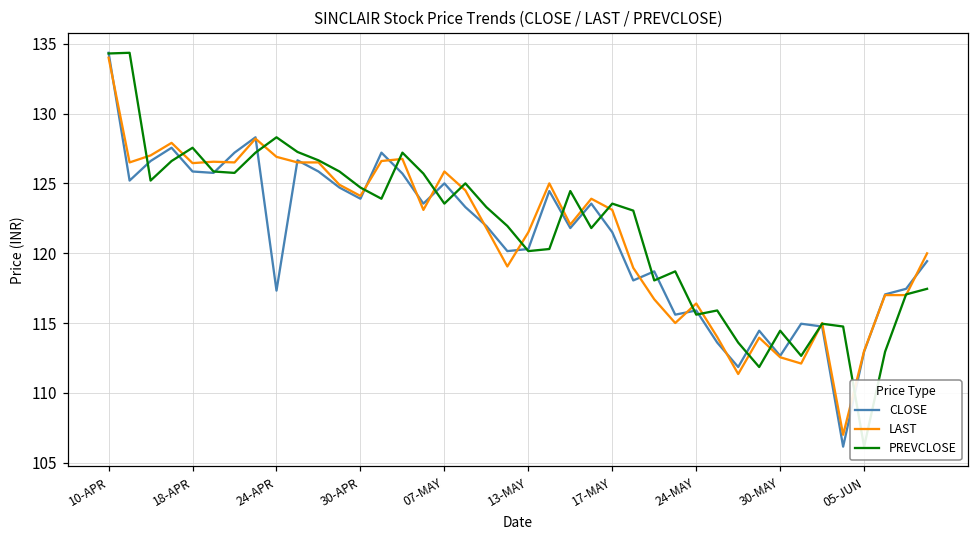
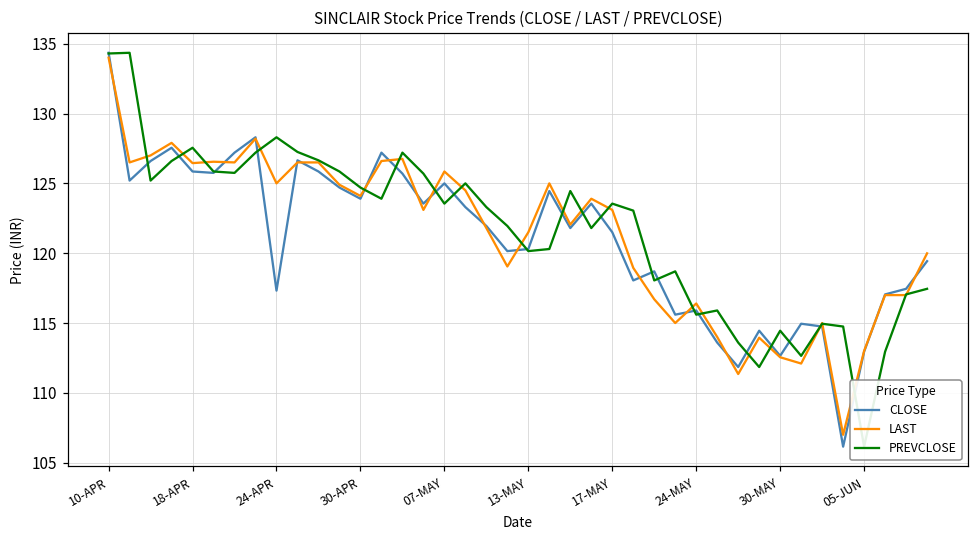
  {
    "CLOSE": {
      "18-APR": 125.9,
      "24-APR": 117.3,
      "30-APR": 123.9,
      "07-MAY": 125.0,
      "17-MAY": 121.5,
      "24-MAY": 115.9
    },
    "LAST": {
      "10-APR": 134.0,
      "18-APR": 126.5,
-     "24-APR": 126.9,
+     "24-APR": 125.0,
      "30-APR": 124.1,
      "07-MAY": 125.9,
      "13-MAY": 121.5,
      "17-MAY": 123.1,
      "24-MAY": 116.4
    },
    "PREVCLOSE": {
      "18-APR": 127.6,
      "24-APR": 128.3,
      "30-APR": 124.7,
      "07-MAY": 123.6,
      "17-MAY": 123.6,
      "24-MAY": 115.6,
      "30-MAY": 114.5
    }
  }
